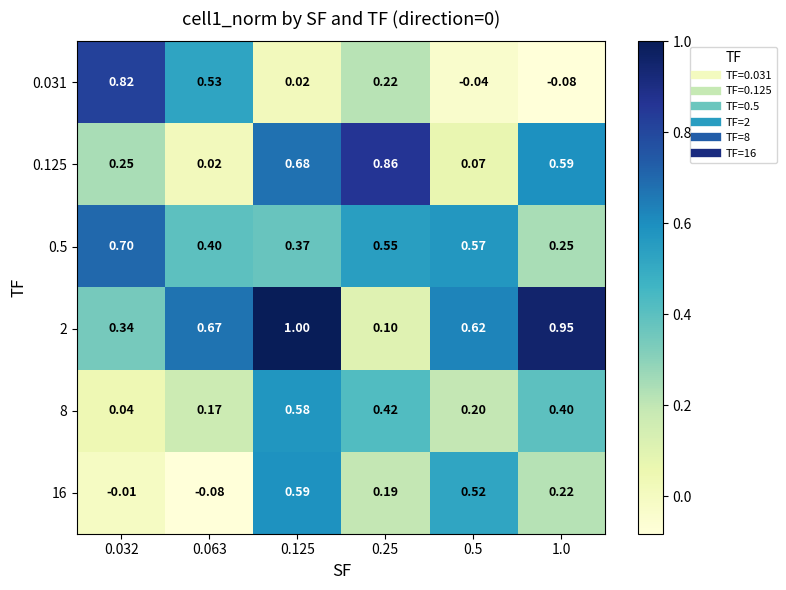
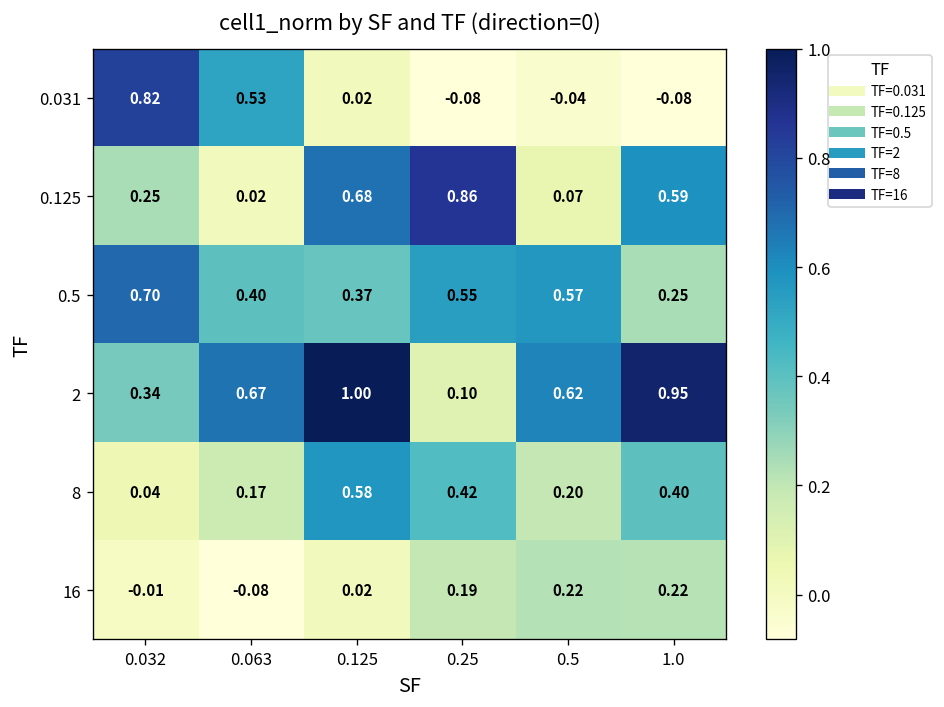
  {
    "0.031": {
      "0.032": 0.82,
      "0.063": 0.53,
      "0.125": 0.02,
-     "0.25": 0.22,
+     "0.25": -0.08,
      "0.5": -0.04,
      "1.0": -0.08
    },
    "0.125": {
      "0.032": 0.25,
      "0.063": 0.02,
      "0.125": 0.68,
      "0.25": 0.86,
      "0.5": 0.07,
      "1.0": 0.59
    },
    "0.5": {
      "0.032": 0.70,
      "0.063": 0.40,
      "0.125": 0.37,
      "0.25": 0.55,
      "0.5": 0.57,
      "1.0": 0.25
    },
    "2": {
      "0.032": 0.34,
      "0.063": 0.67,
      "0.125": 1.00,
      "0.25": 0.10,
      "0.5": 0.62,
      "1.0": 0.95
    },
    "8": {
      "0.032": 0.04,
      "0.063": 0.17,
      "0.125": 0.58,
      "0.25": 0.42,
      "0.5": 0.20,
      "1.0": 0.40
    },
    "16": {
      "0.032": -0.01,
      "0.063": -0.08,
-     "0.125": 0.59,
+     "0.125": 0.02,
      "0.25": 0.19,
-     "0.5": 0.52,
+     "0.5": 0.22,
      "1.0": 0.22
    }
  }
